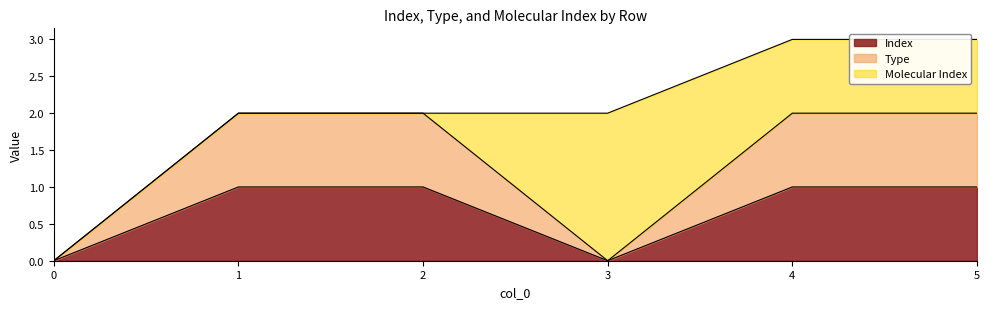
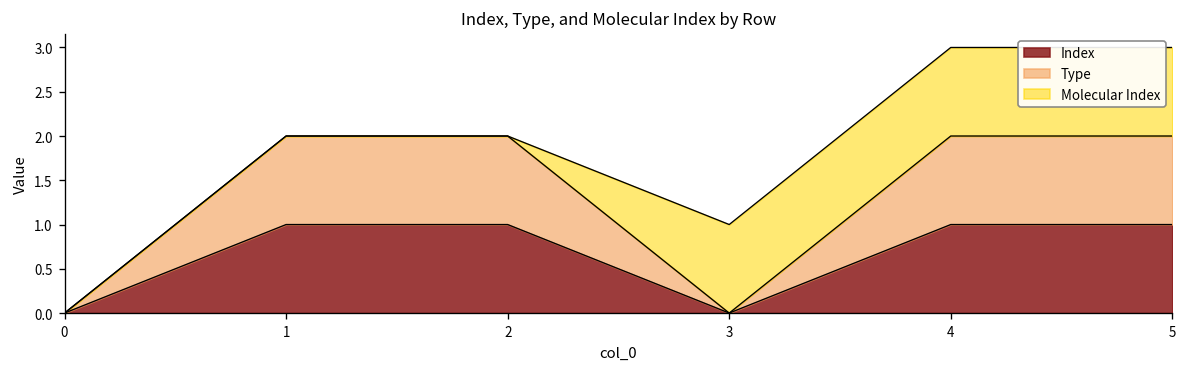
  {
    "Index": {
      "1": 1,
      "2": 1,
      "4": 1,
      "5": 1
    },
    "Type": {
      "4": 2,
      "5": 2
    },
    "Molecular Index": {
-     "3": 2,
+     "3": 1,
      "4": 3,
      "5": 3
    }
  }
